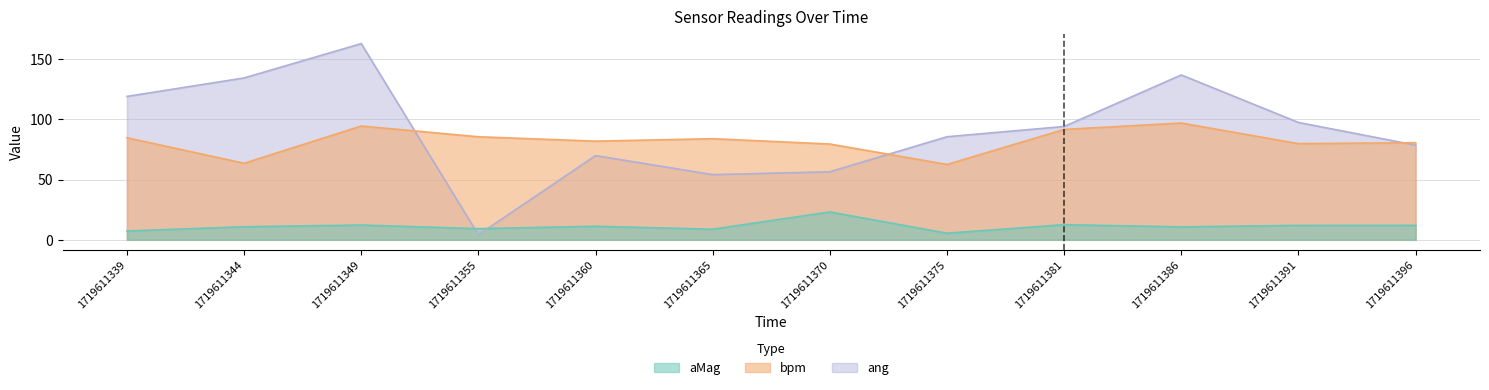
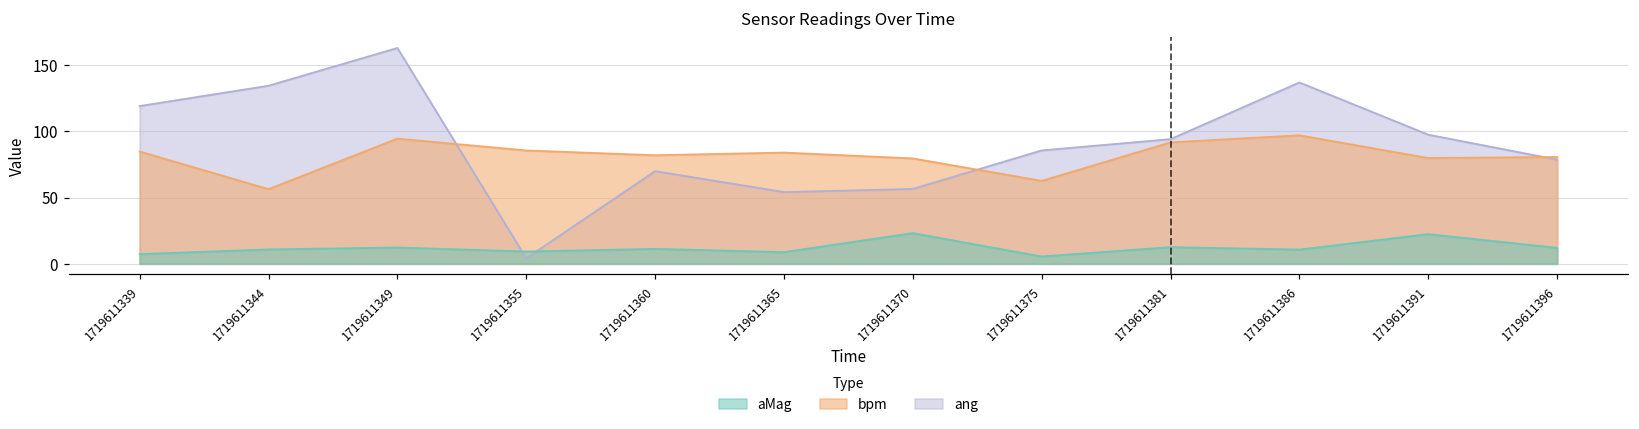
  {
    "ang": {
      "1719611339": 119,
      "1719611344": 135,
      "1719611349": 163,
      "1719611355": 4,
      "1719611360": 70,
      "1719611365": 54,
      "1719611370": 56,
      "1719611375": 86,
      "1719611381": 94,
      "1719611386": 137,
      "1719611391": 98
    },
    "bpm": {
      "1719611339": 85,
-     "1719611344": 64,
+     "1719611344": 56,
      "1719611349": 95,
      "1719611355": 86,
      "1719611360": 82,
      "1719611365": 84,
      "1719611370": 80,
      "1719611375": 63,
      "1719611381": 92,
      "1719611386": 97,
      "1719611391": 80
    },
    "aMag": {
      "1719611339": 7,
      "1719611344": 11,
      "1719611349": 12,
      "1719611355": 9,
      "1719611360": 11,
      "1719611365": 9,
      "1719611370": 23,
      "1719611375": 5,
      "1719611381": 13,
      "1719611386": 11,
-     "1719611391": 12,
+     "1719611391": 22,
      "1719611396": 12
    }
  }
